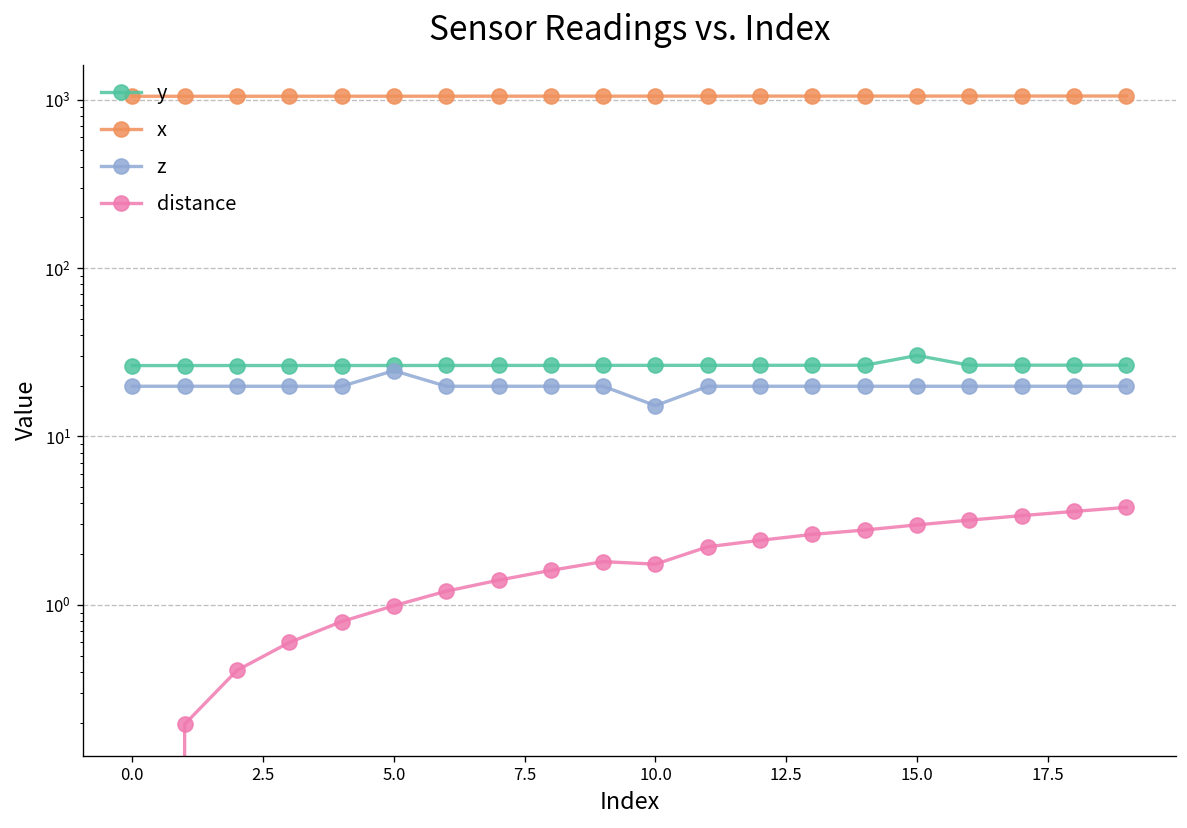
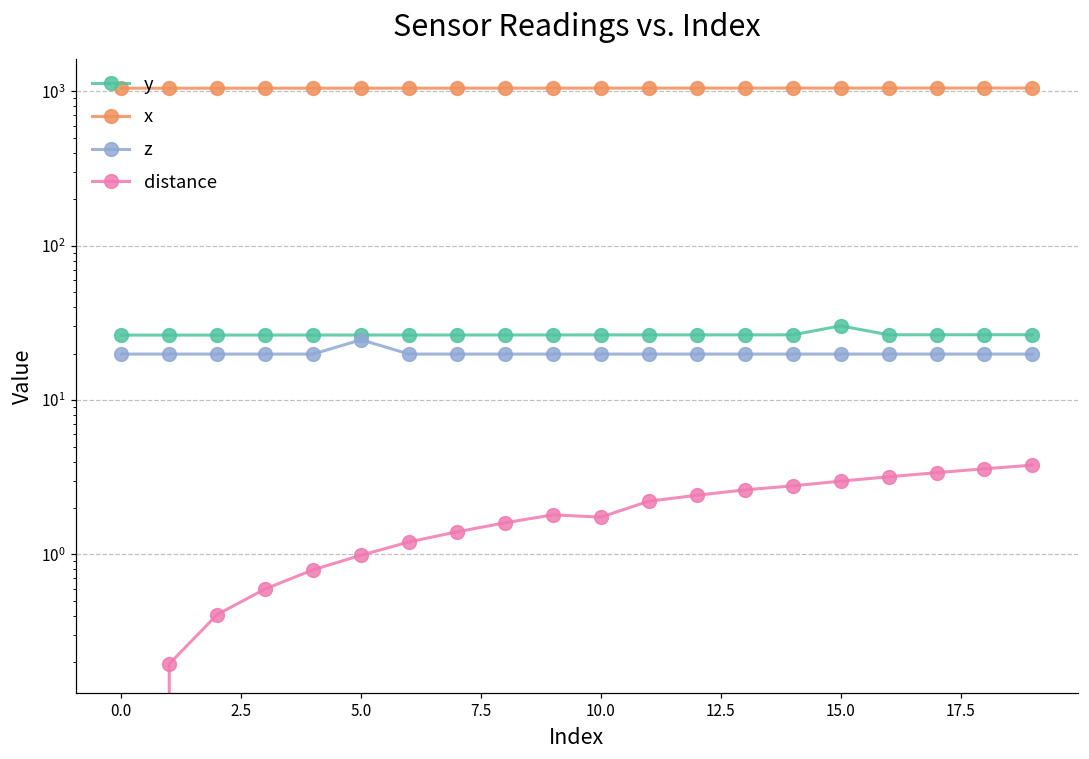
  {
    "y": {
      "0.0": 26,
      "5.0": 26,
      "10.0": 26,
      "15.0": 30
    },
    "x": {
      "0.0": 1000,
      "5.0": 1000,
      "10.0": 1100,
      "15.0": 1100
    },
    "z": {
      "0.0": 20,
      "5.0": 25,
-     "10.0": 15,
+     "10.0": 20,
      "15.0": 20
    },
    "distance": {
      "5.0": 1,
      "10.0": 1.7,
      "15.0": 3
    }
  }
